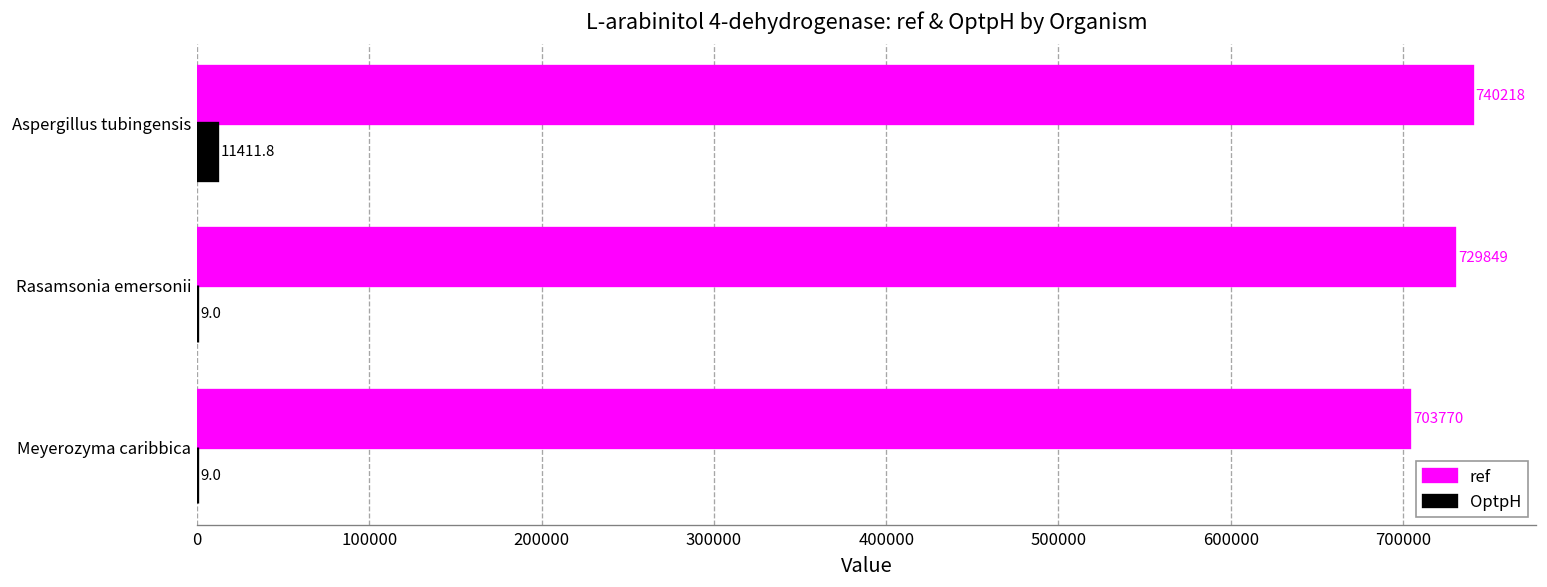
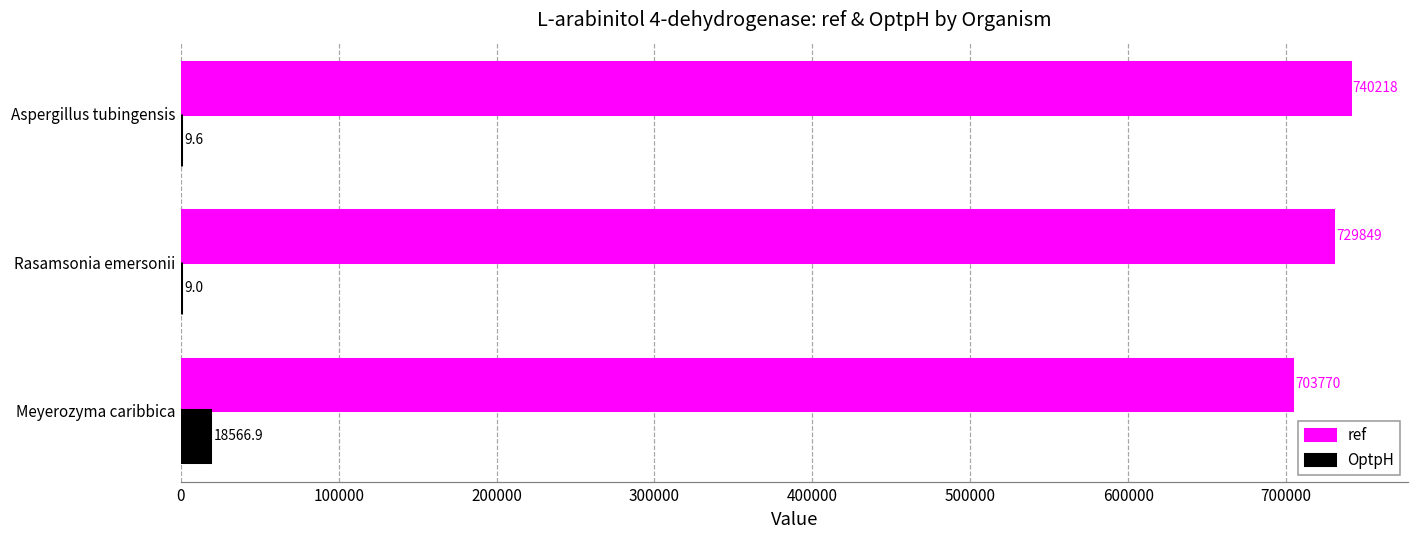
  {
    "ref": {
      "Aspergillus tubingensis": 740218,
      "Rasamsonia emersonii": 729849,
      "Meyerozyma caribbica": 703770
    },
    "OptpH": {
-     "Aspergillus tubingensis": 11411.8,
+     "Aspergillus tubingensis": 9.6,
      "Rasamsonia emersonii": 9.0,
-     "Meyerozyma caribbica": 9.0
+     "Meyerozyma caribbica": 18566.9
    }
  }
